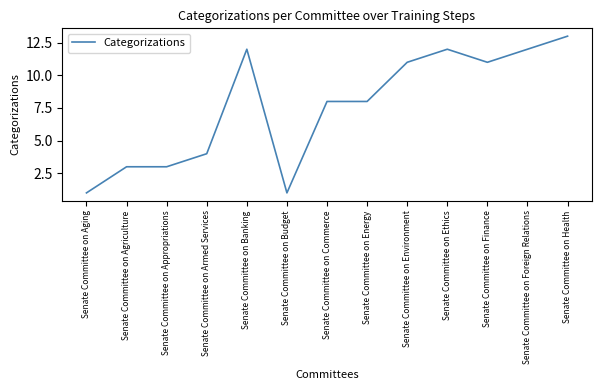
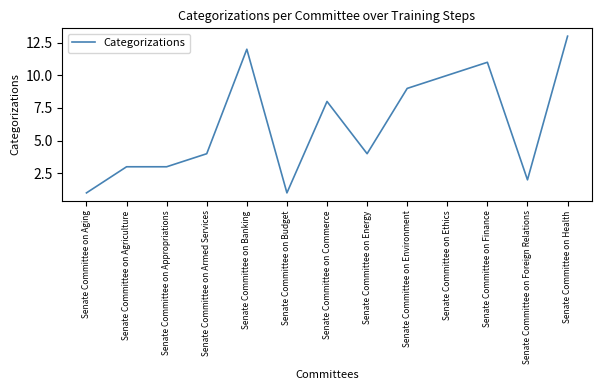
  {
    "Senate Committee on Aging": 1,
    "Senate Committee on Agriculture": 3,
    "Senate Committee on Appropriations": 3,
    "Senate Committee on Armed Services": 4,
    "Senate Committee on Banking": 12,
    "Senate Committee on Budget": 1,
    "Senate Committee on Commerce": 8,
-   "Senate Committee on Energy": 8,
-   "Senate Committee on Environment": 11,
-   "Senate Committee on Ethics": 12,
+   "Senate Committee on Energy": 4,
+   "Senate Committee on Environment": 9,
+   "Senate Committee on Ethics": 10,
    "Senate Committee on Finance": 11,
-   "Senate Committee on Foreign Relations": 12,
+   "Senate Committee on Foreign Relations": 2,
    "Senate Committee on Health": 13
  }
